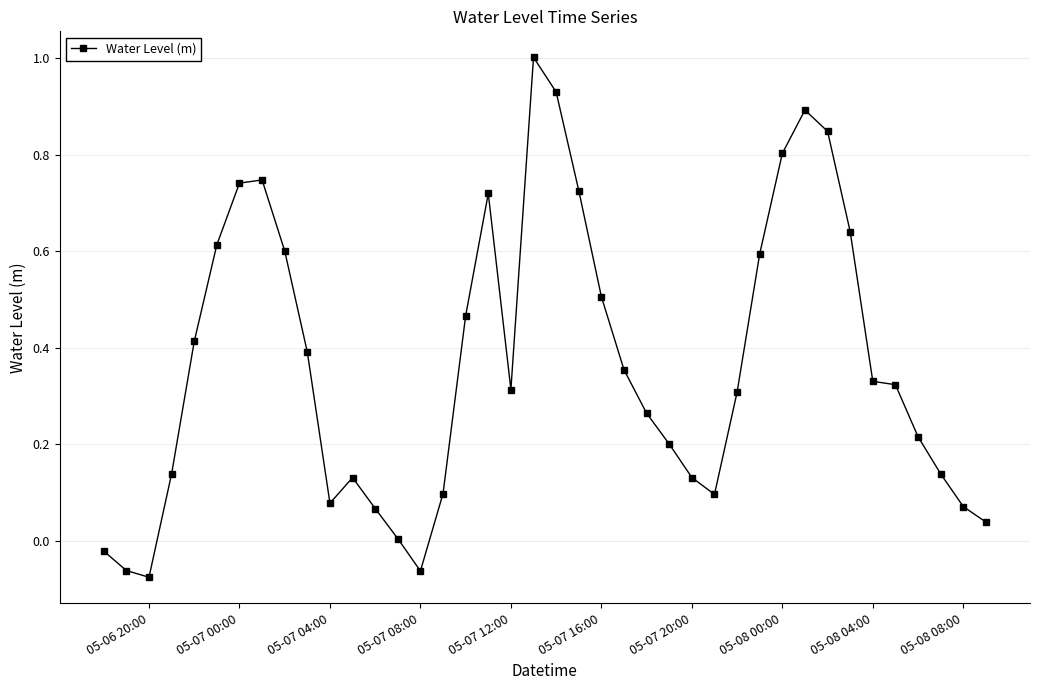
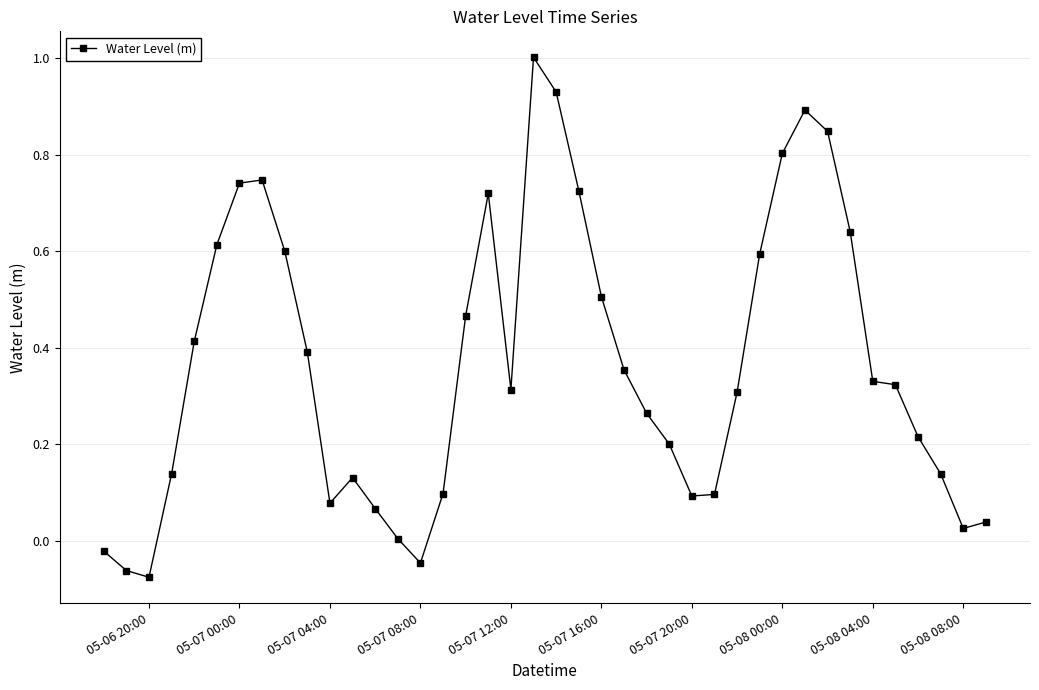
  {
    "05-06 20:00": -0.08,
    "05-07 00:00": 0.74,
    "05-07 04:00": 0.08,
-   "05-07 08:00": -0.06,
+   "05-07 08:00": -0.05,
    "05-07 12:00": 0.31,
    "05-07 16:00": 0.51,
-   "05-07 20:00": 0.13,
+   "05-07 20:00": 0.09,
    "05-08 00:00": 0.80,
    "05-08 04:00": 0.33,
-   "05-08 08:00": 0.07
+   "05-08 08:00": 0.03
  }
